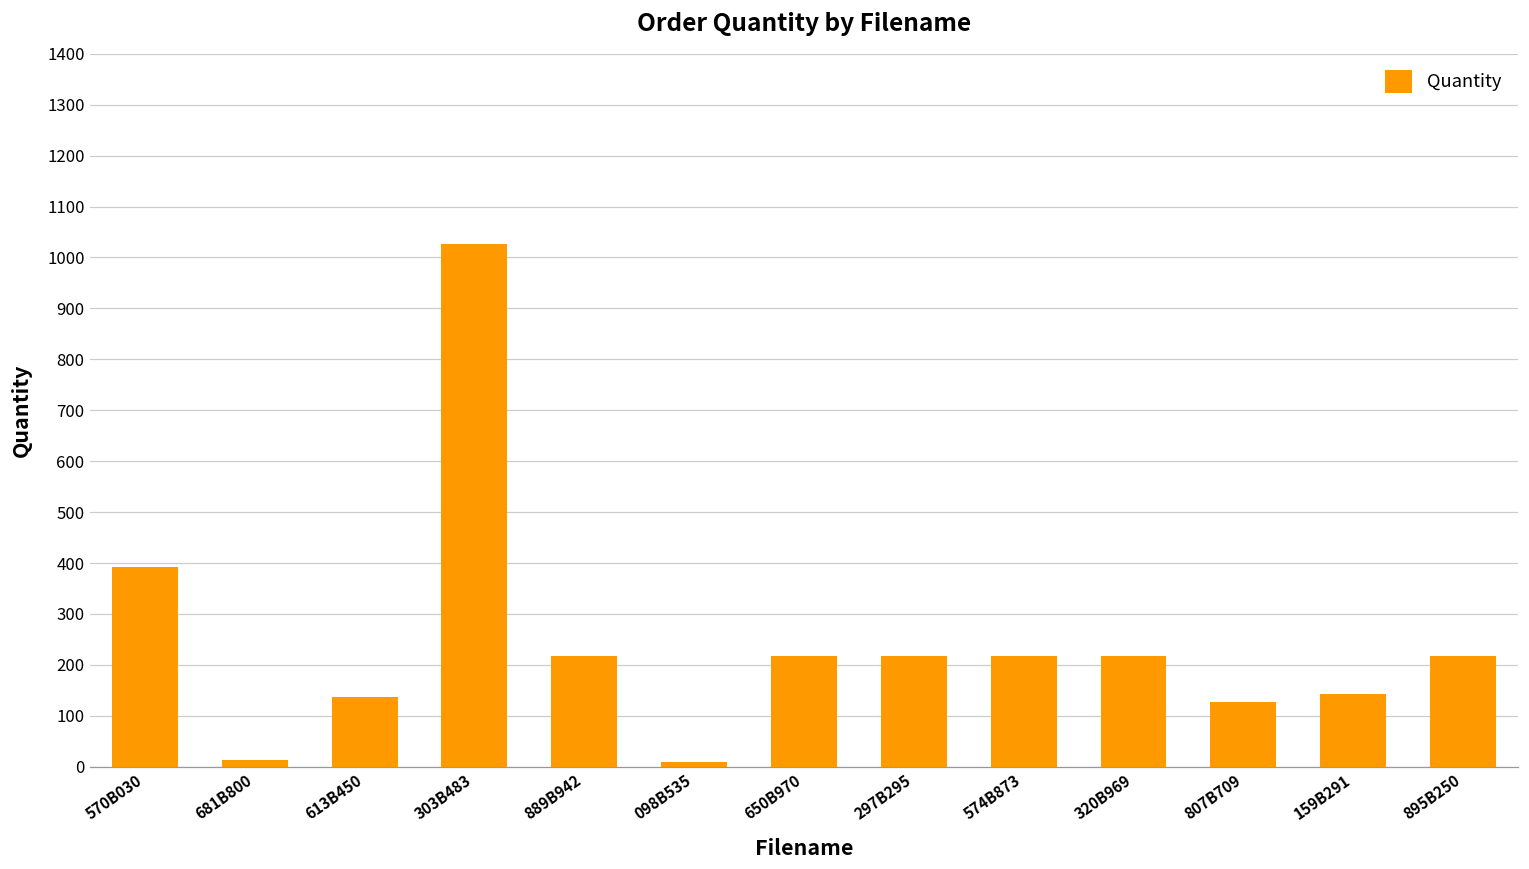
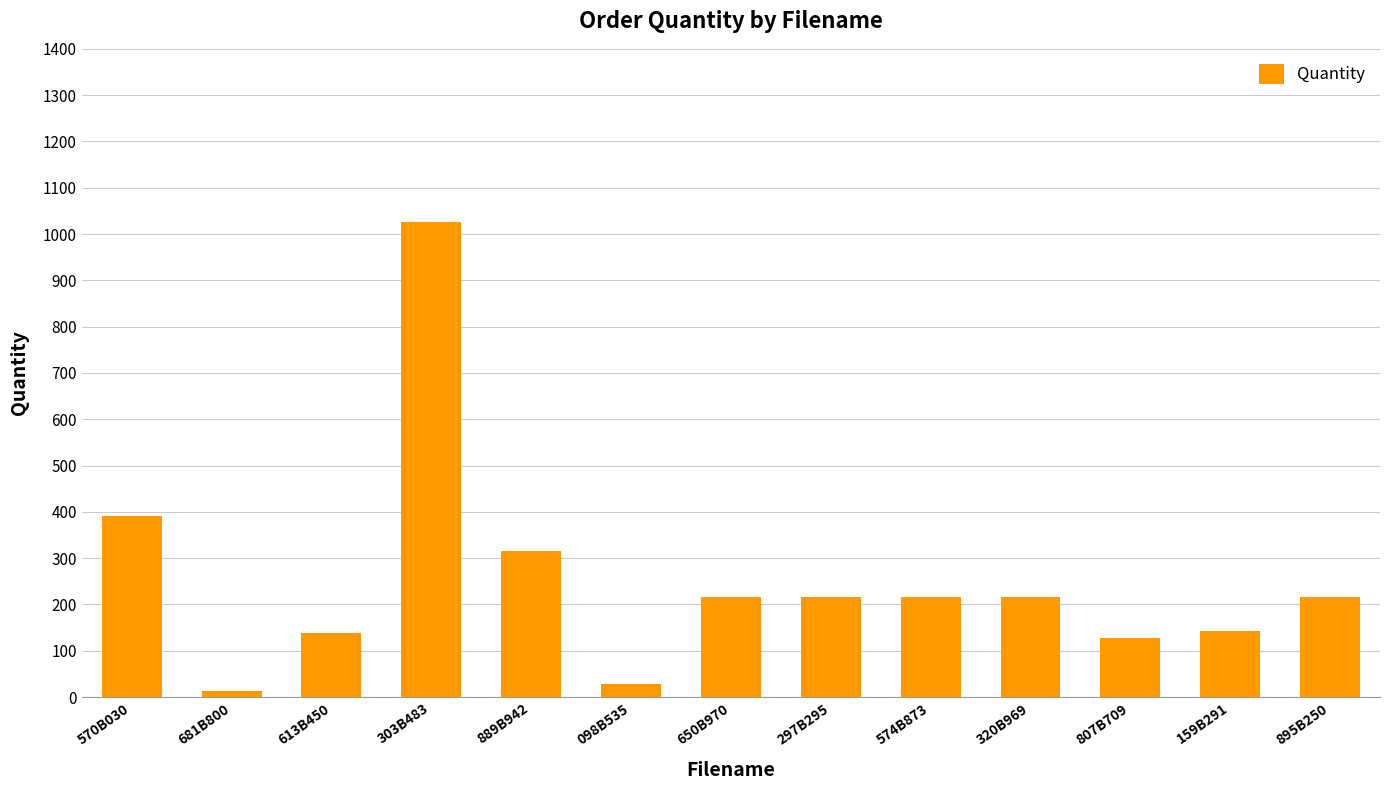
  {
    "570B030": 390,
    "681B800": 10,
    "613B450": 140,
    "303B483": 1030,
-   "889B942": 220,
-   "098B535": 10,
+   "889B942": 320,
+   "098B535": 30,
    "650B970": 220,
    "297B295": 220,
    "574B873": 220,
    "320B969": 220,
    "807B709": 130,
    "159B291": 140,
    "895B250": 220
  }
